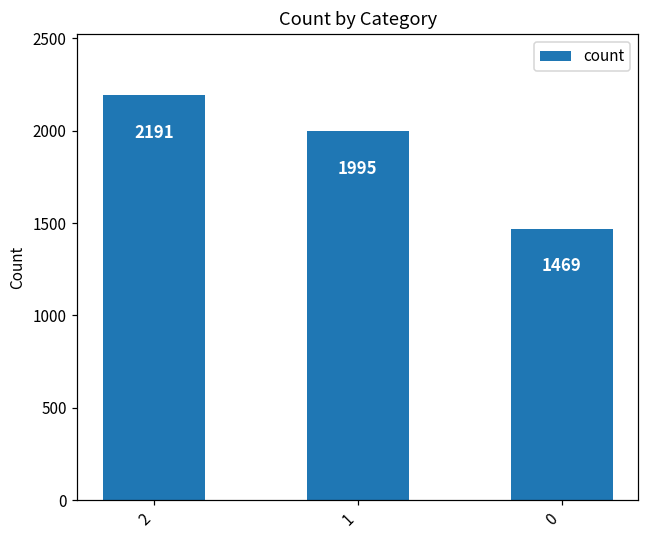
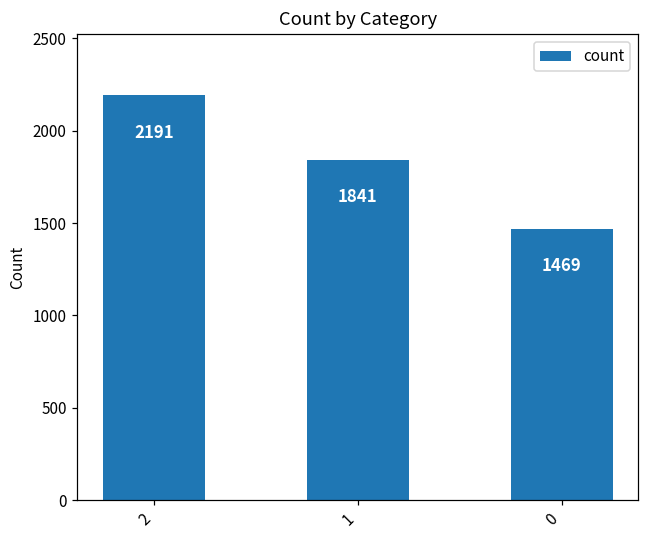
  {
    "2": 2191,
-   "1": 1995,
+   "1": 1841,
    "0": 1469
  }
